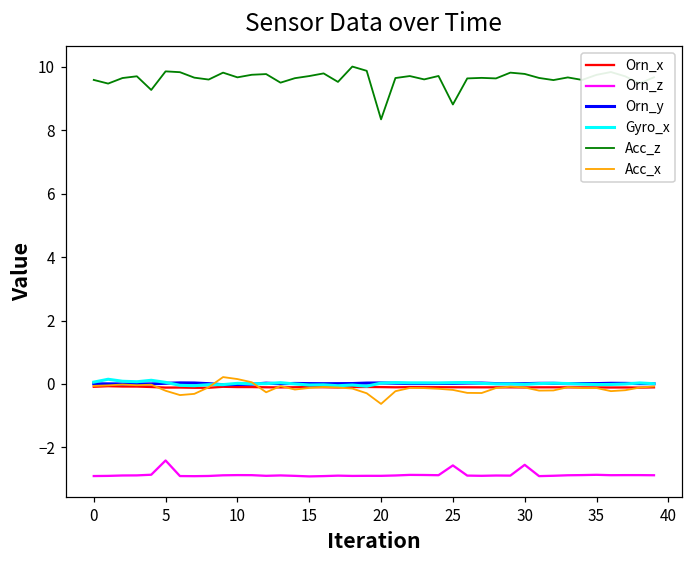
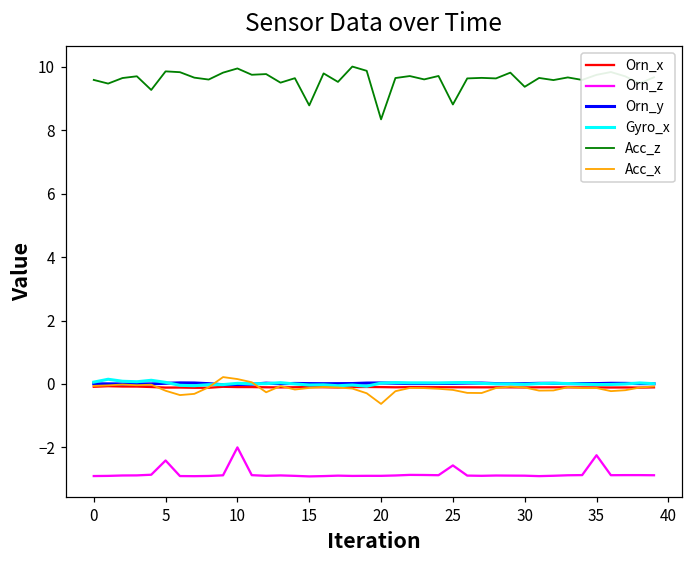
  {
    "Orn_x": {
      "5": -0.1,
      "20": -0.1
    },
    "Orn_z": {
      "0": -2.9,
      "5": -2.4,
-     "10": -2.9,
+     "10": -2.0,
      "15": -2.9,
      "20": -2.9,
      "25": -2.6,
-     "30": -2.5,
-     "35": -2.9
+     "30": -2.9,
+     "35": -2.2
    },
    "Acc_z": {
      "0": 9.6,
      "5": 9.9,
-     "10": 9.7,
-     "15": 9.7,
+     "10": 10.0,
+     "15": 8.8,
      "20": 8.3,
      "25": 8.8,
-     "30": 9.8
+     "30": 9.4
    },
    "Acc_x": {
      "5": -0.2,
      "10": 0.2,
      "20": -0.6
    }
  }
